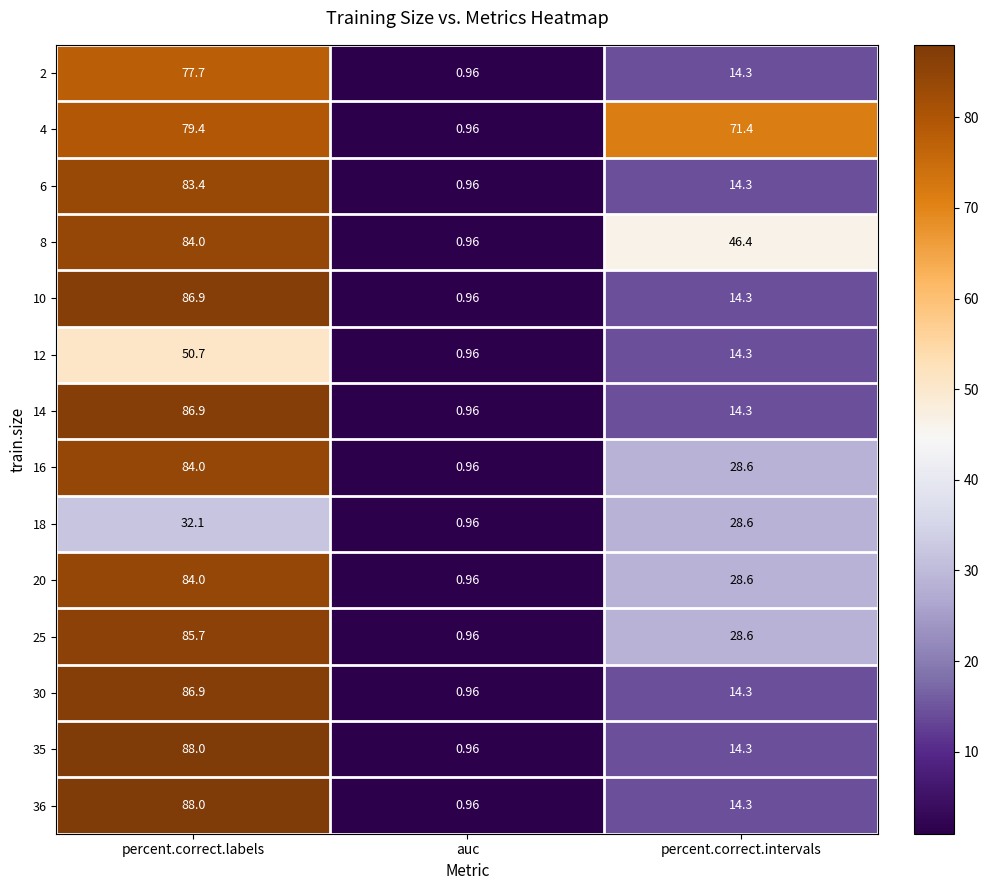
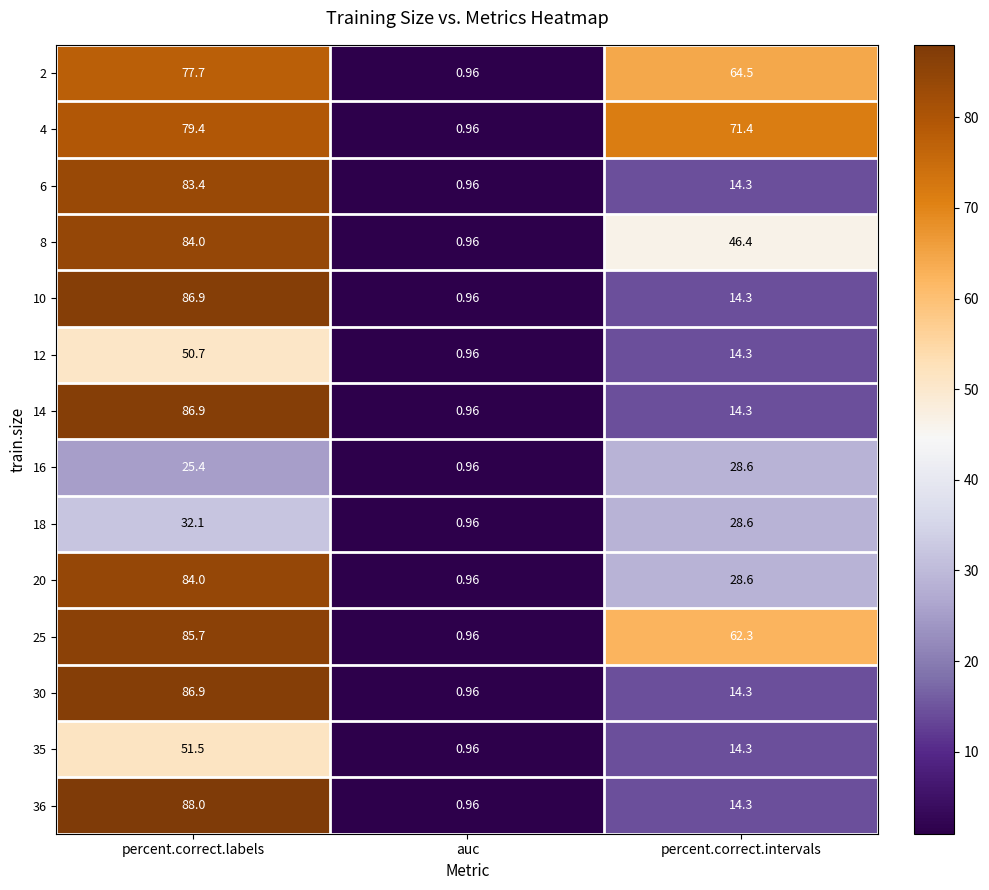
  {
    "2": {
      "percent.correct.labels": 77.7,
      "auc": 0.96,
-     "percent.correct.intervals": 14.3
+     "percent.correct.intervals": 64.5
    },
    "4": {
      "percent.correct.labels": 79.4,
      "auc": 0.96,
      "percent.correct.intervals": 71.4
    },
    "6": {
      "percent.correct.labels": 83.4,
      "auc": 0.96,
      "percent.correct.intervals": 14.3
    },
    "8": {
      "percent.correct.labels": 84.0,
      "auc": 0.96,
      "percent.correct.intervals": 46.4
    },
    "10": {
      "percent.correct.labels": 86.9,
      "auc": 0.96,
      "percent.correct.intervals": 14.3
    },
    "12": {
      "percent.correct.labels": 50.7,
      "auc": 0.96,
      "percent.correct.intervals": 14.3
    },
    "14": {
      "percent.correct.labels": 86.9,
      "auc": 0.96,
      "percent.correct.intervals": 14.3
    },
    "16": {
-     "percent.correct.labels": 84.0,
+     "percent.correct.labels": 25.4,
      "auc": 0.96,
      "percent.correct.intervals": 28.6
    },
    "18": {
      "percent.correct.labels": 32.1,
      "auc": 0.96,
      "percent.correct.intervals": 28.6
    },
    "20": {
      "percent.correct.labels": 84.0,
      "auc": 0.96,
      "percent.correct.intervals": 28.6
    },
    "25": {
      "percent.correct.labels": 85.7,
      "auc": 0.96,
-     "percent.correct.intervals": 28.6
+     "percent.correct.intervals": 62.3
    },
    "30": {
      "percent.correct.labels": 86.9,
      "auc": 0.96,
      "percent.correct.intervals": 14.3
    },
    "35": {
-     "percent.correct.labels": 88.0,
+     "percent.correct.labels": 51.5,
      "auc": 0.96,
      "percent.correct.intervals": 14.3
    },
    "36": {
      "percent.correct.labels": 88.0,
      "auc": 0.96,
      "percent.correct.intervals": 14.3
    }
  }
